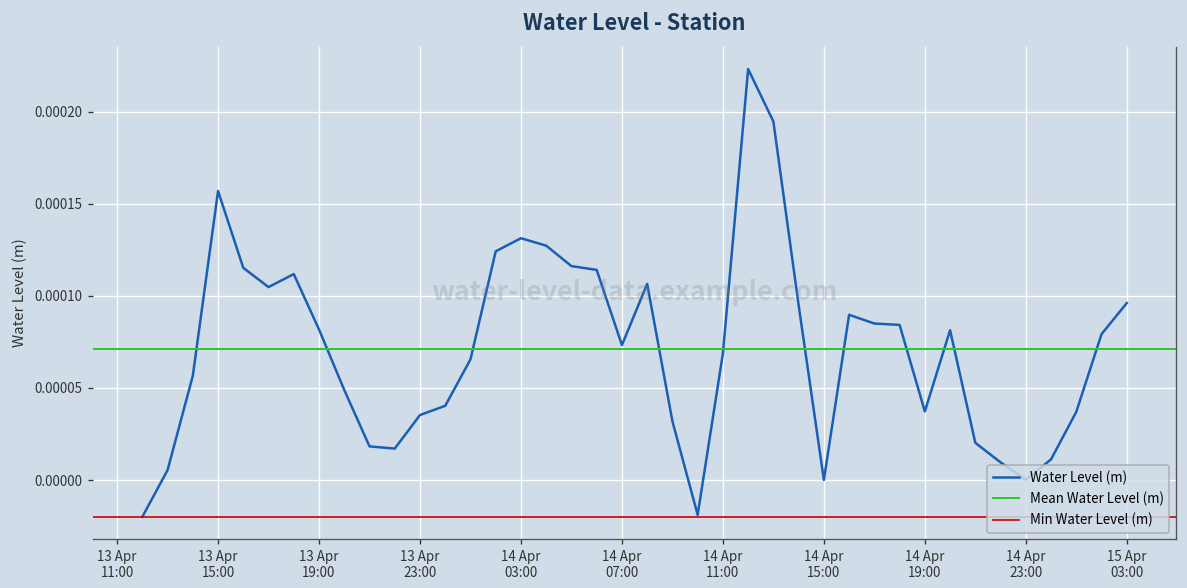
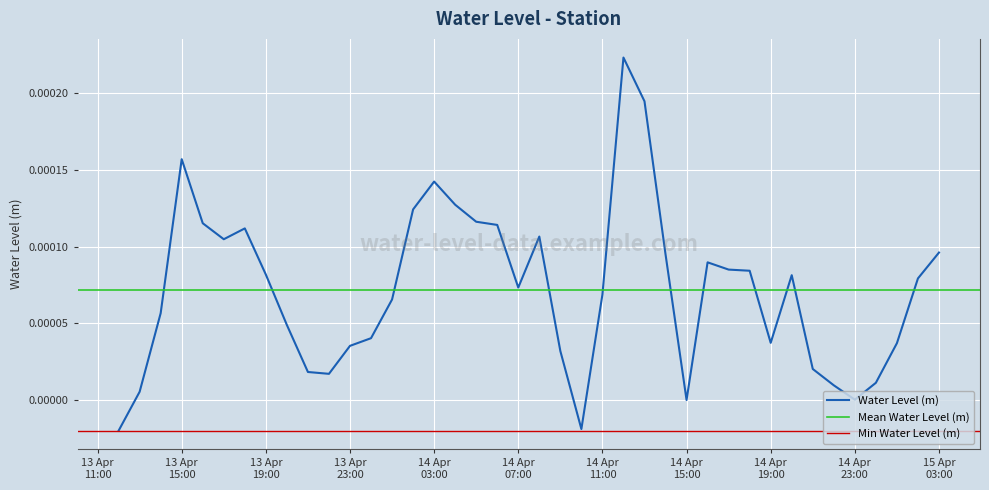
  {
    "13 Apr 15:00": 0.000157,
    "13 Apr 19:00": 0.000082,
    "13 Apr 23:00": 0.000035,
-   "14 Apr 03:00": 0.000131,
+   "14 Apr 03:00": 0.000142,
    "14 Apr 07:00": 0.000073,
    "14 Apr 11:00": 0.000069,
    "14 Apr 15:00": 0.000000,
    "14 Apr 19:00": 0.000037,
    "15 Apr 03:00": 0.000096
  }
